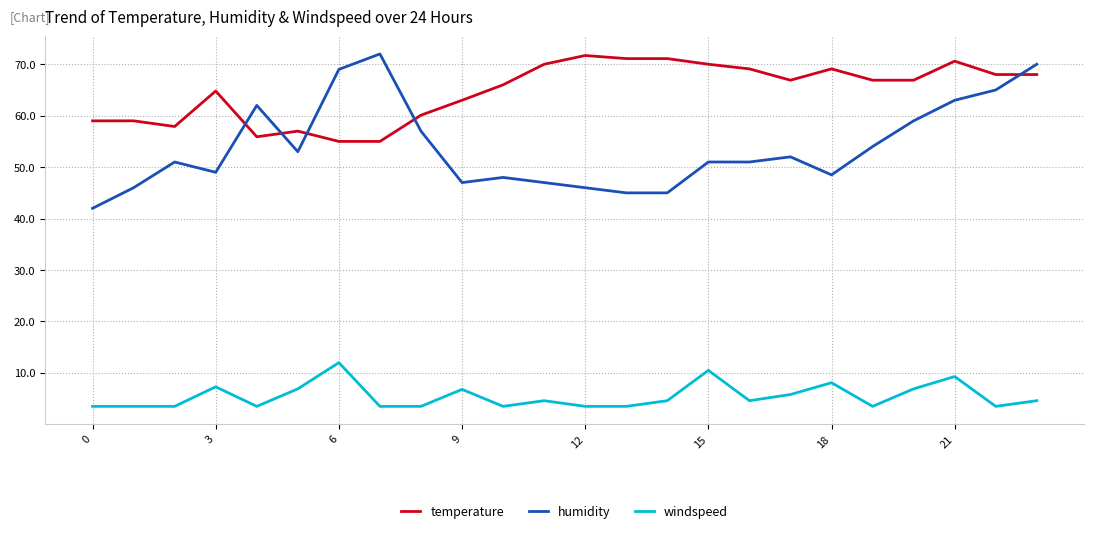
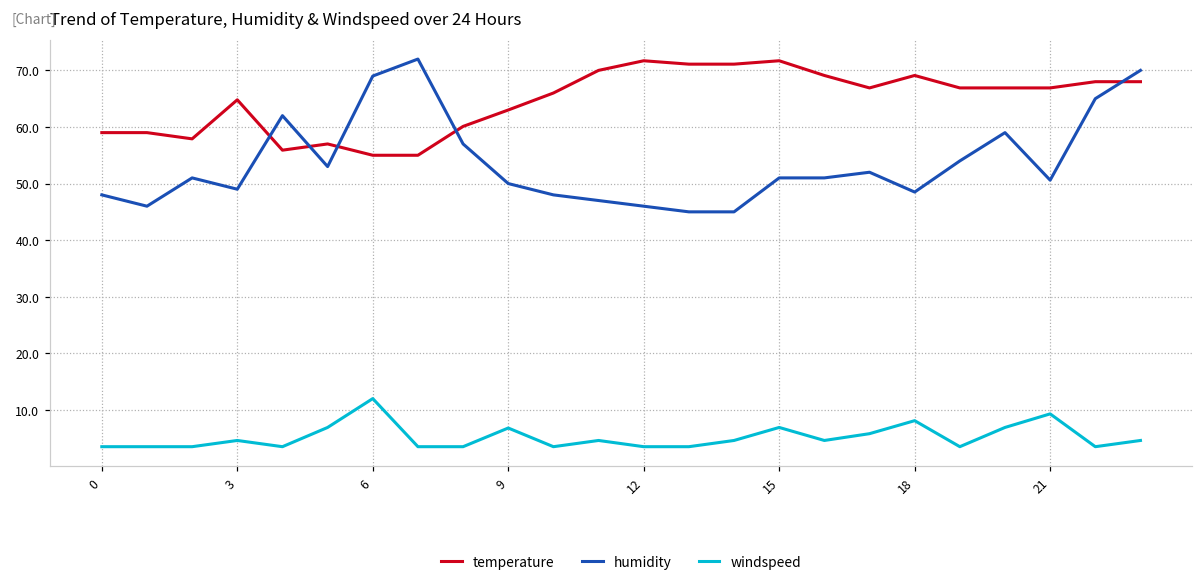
  {
    "temperature": {
      "0": 59,
      "3": 65,
      "6": 55,
      "9": 63,
      "12": 72,
-     "15": 70,
+     "15": 72,
      "18": 69,
-     "21": 71
+     "21": 67
    },
    "humidity": {
-     "0": 42,
+     "0": 48,
      "3": 49,
      "6": 69,
-     "9": 47,
+     "9": 50,
      "12": 46,
      "15": 51,
      "18": 49,
-     "21": 63
+     "21": 51
    },
    "windspeed": {
      "0": 4,
-     "3": 7,
+     "3": 5,
      "6": 12,
      "9": 7,
      "12": 4,
-     "15": 11,
+     "15": 7,
      "18": 8,
      "21": 9
    }
  }
